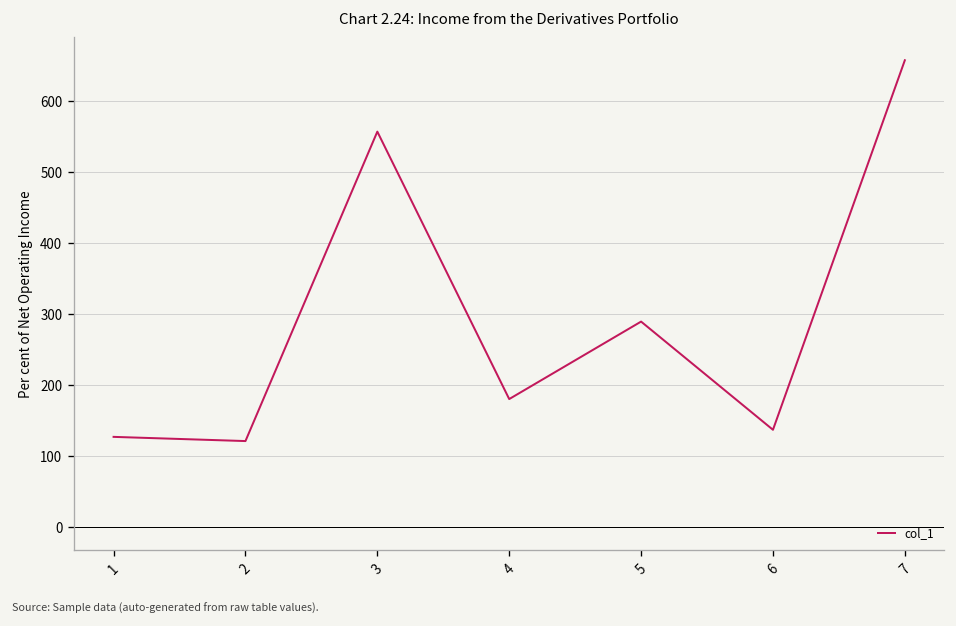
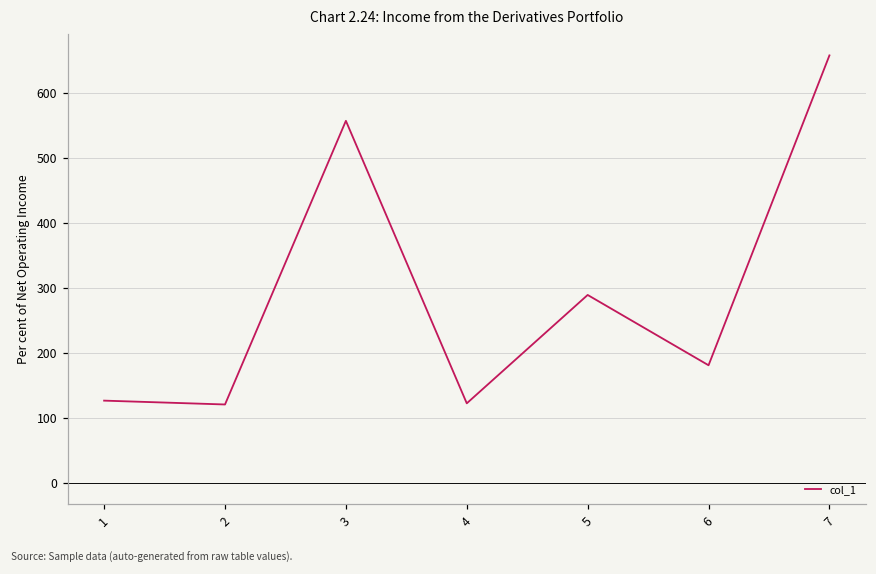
  {
    "1": 130,
    "2": 120,
    "3": 560,
-   "4": 180,
+   "4": 120,
    "5": 290,
-   "6": 140,
+   "6": 180,
    "7": 660
  }
